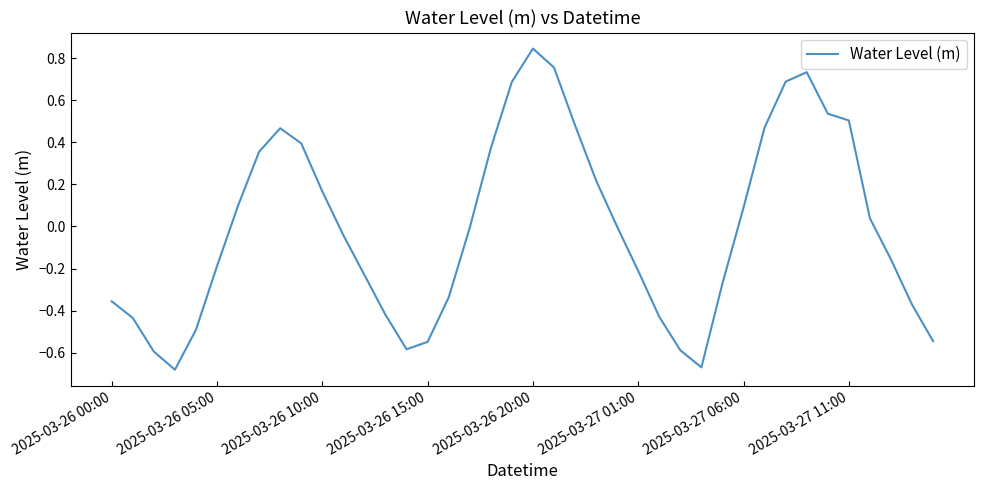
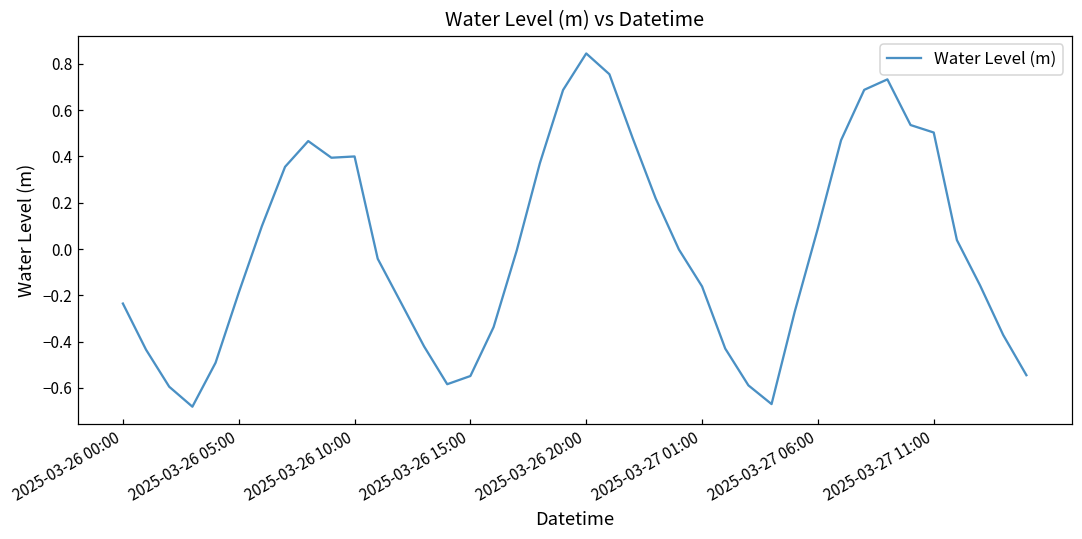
  {
-   "2025-03-26 00:00": -0.36,
+   "2025-03-26 00:00": -0.24,
    "2025-03-26 05:00": -0.19,
-   "2025-03-26 10:00": 0.17,
+   "2025-03-26 10:00": 0.40,
    "2025-03-26 15:00": -0.55,
    "2025-03-26 20:00": 0.84,
-   "2025-03-27 01:00": -0.21,
+   "2025-03-27 01:00": -0.16,
    "2025-03-27 06:00": 0.09,
    "2025-03-27 11:00": 0.50
  }
